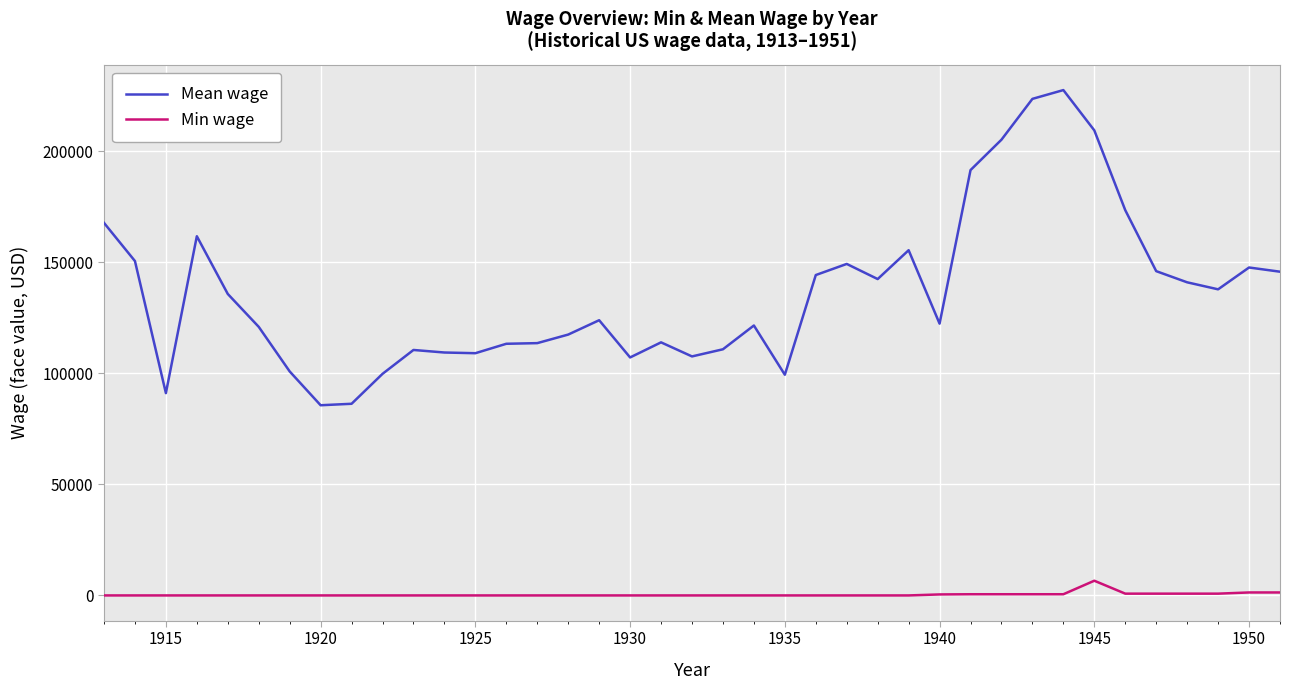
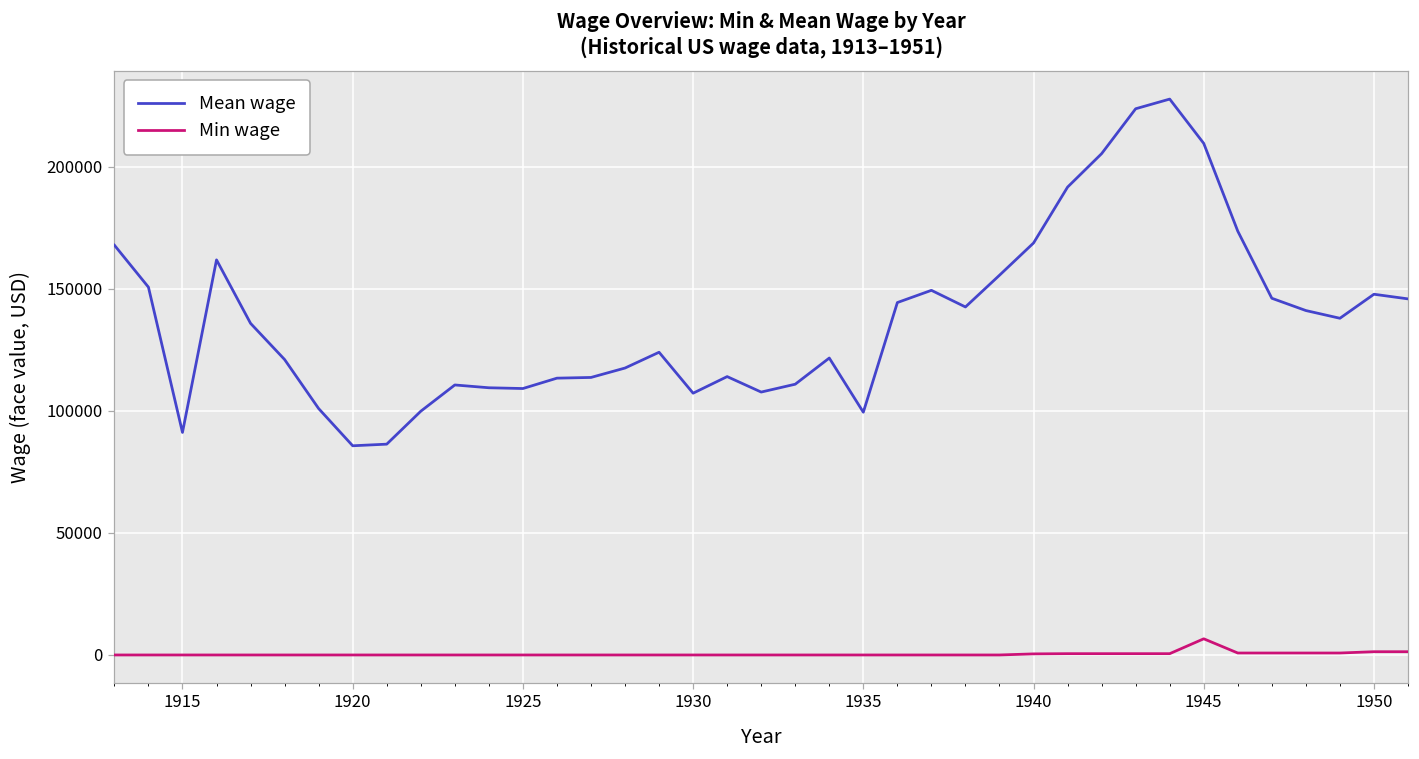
  {
    "Mean wage": {
      "1915": 91000,
      "1920": 86000,
      "1925": 109000,
      "1930": 107000,
      "1935": 99000,
-     "1940": 122000,
+     "1940": 169000,
      "1945": 209000,
      "1950": 148000
    },
    "Min wage": {
      "1915": 0,
      "1920": 0,
      "1925": 0,
      "1930": 0,
      "1935": 0,
      "1940": 0,
      "1945": 7000,
      "1950": 1000
    }
  }
